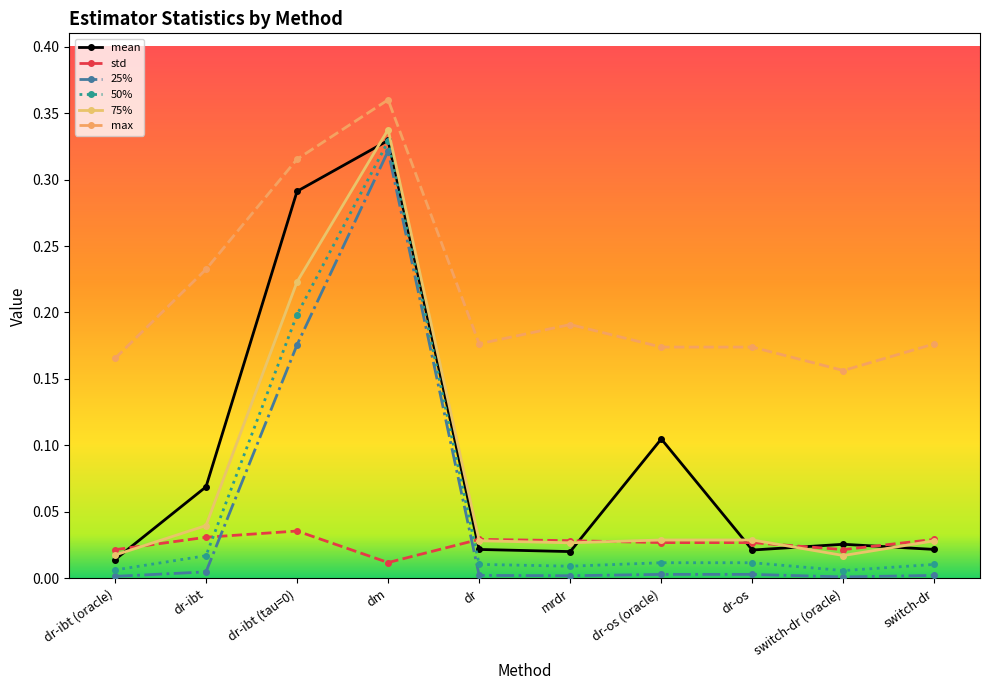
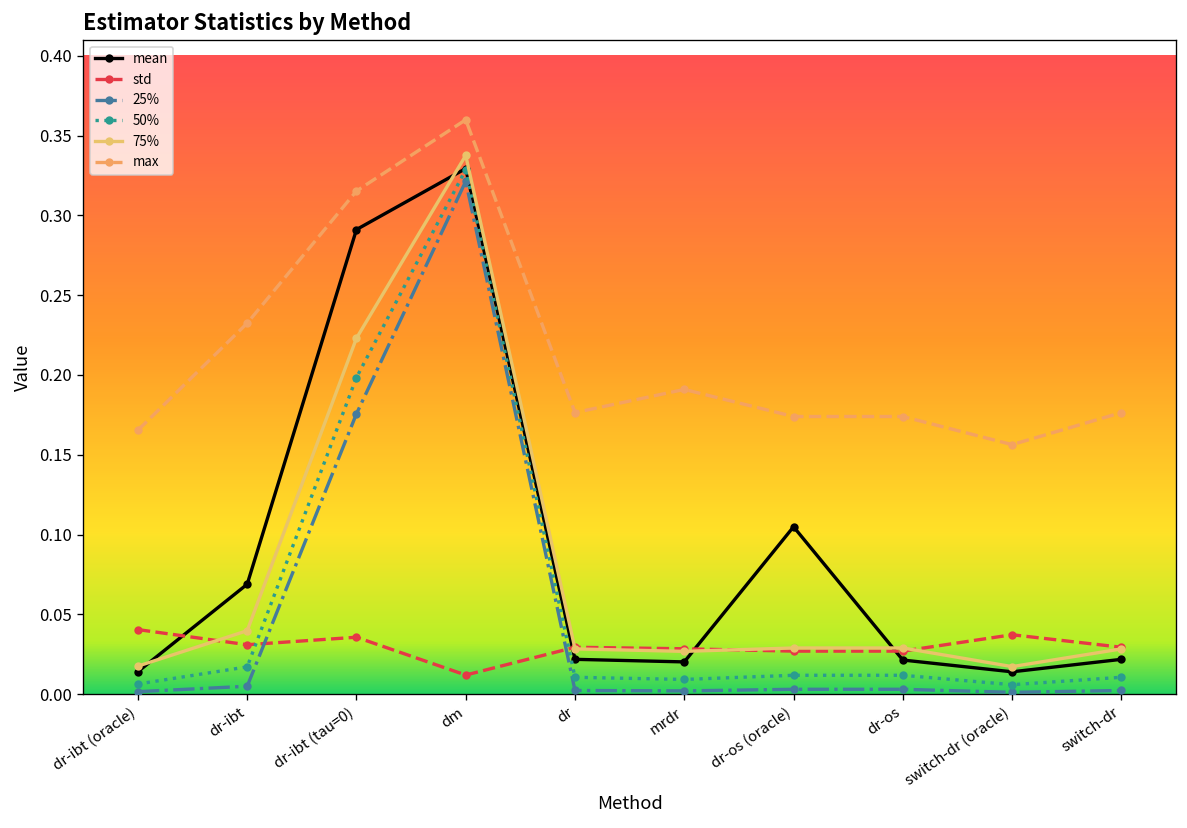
  {
    "mean": {
      "dr-ibt (oracle)": 0.014,
      "dr-ibt": 0.069,
      "dr-ibt (tau=0)": 0.291,
      "dr": 0.022,
      "mrdr": 0.020,
      "dr-os (oracle)": 0.105,
      "dr-os": 0.021,
-     "switch-dr (oracle)": 0.026,
+     "switch-dr (oracle)": 0.014,
      "switch-dr": 0.022
    },
    "std": {
-     "dr-ibt (oracle)": 0.022,
+     "dr-ibt (oracle)": 0.040,
      "dr-ibt": 0.031,
      "dr-ibt (tau=0)": 0.036,
      "dm": 0.012,
      "dr-os (oracle)": 0.027,
      "dr-os": 0.027,
-     "switch-dr (oracle)": 0.022
+     "switch-dr (oracle)": 0.037
    }
  }
